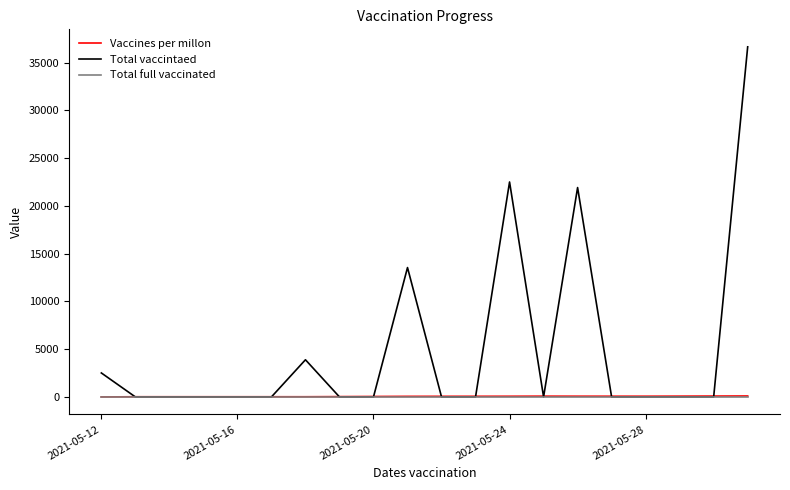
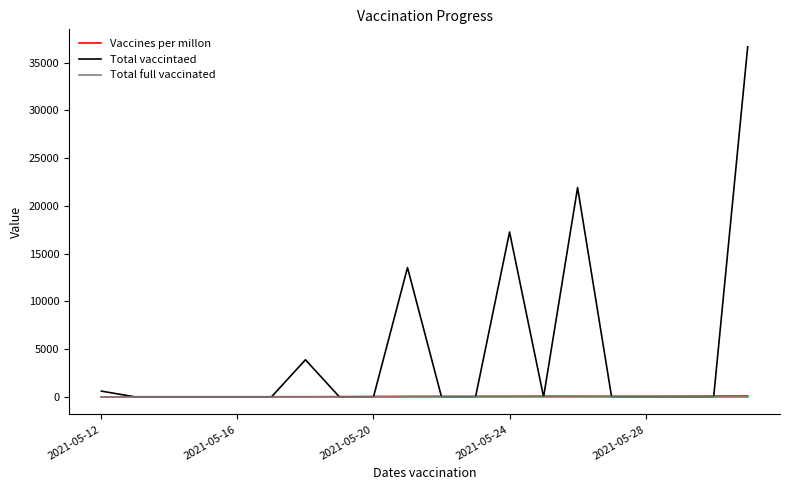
  {
    "Total vaccintaed": {
-     "2021-05-12": 3000,
-     "2021-05-24": 22000
+     "2021-05-12": 1000,
+     "2021-05-24": 17000
    }
  }
